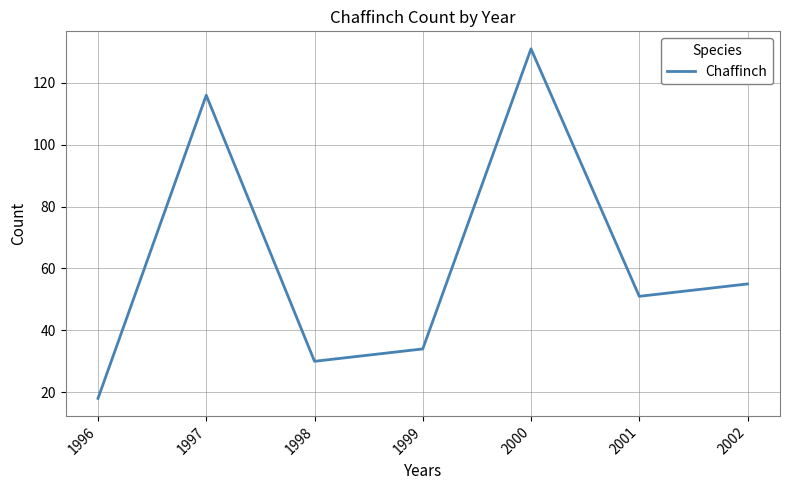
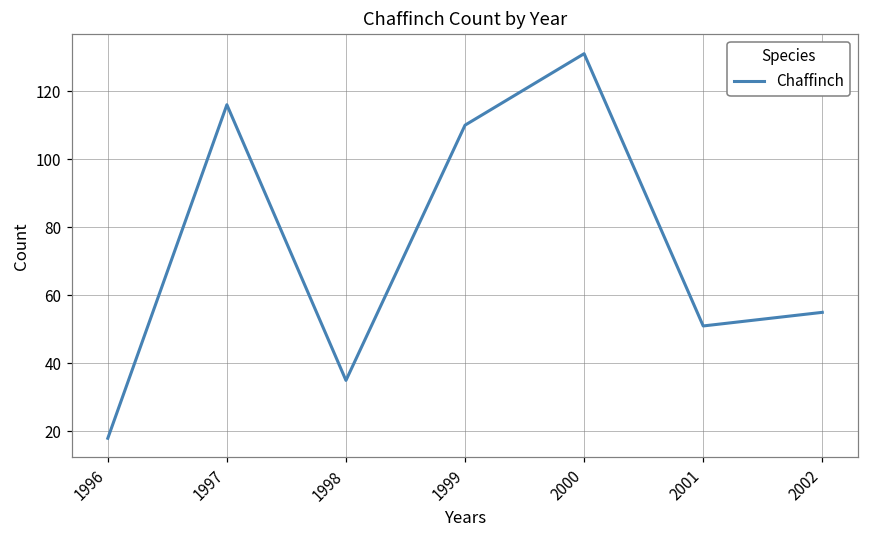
  {
    "1996": 18,
    "1997": 116,
-   "1998": 30,
-   "1999": 34,
+   "1998": 35,
+   "1999": 110,
    "2000": 131,
    "2001": 51,
    "2002": 55
  }
